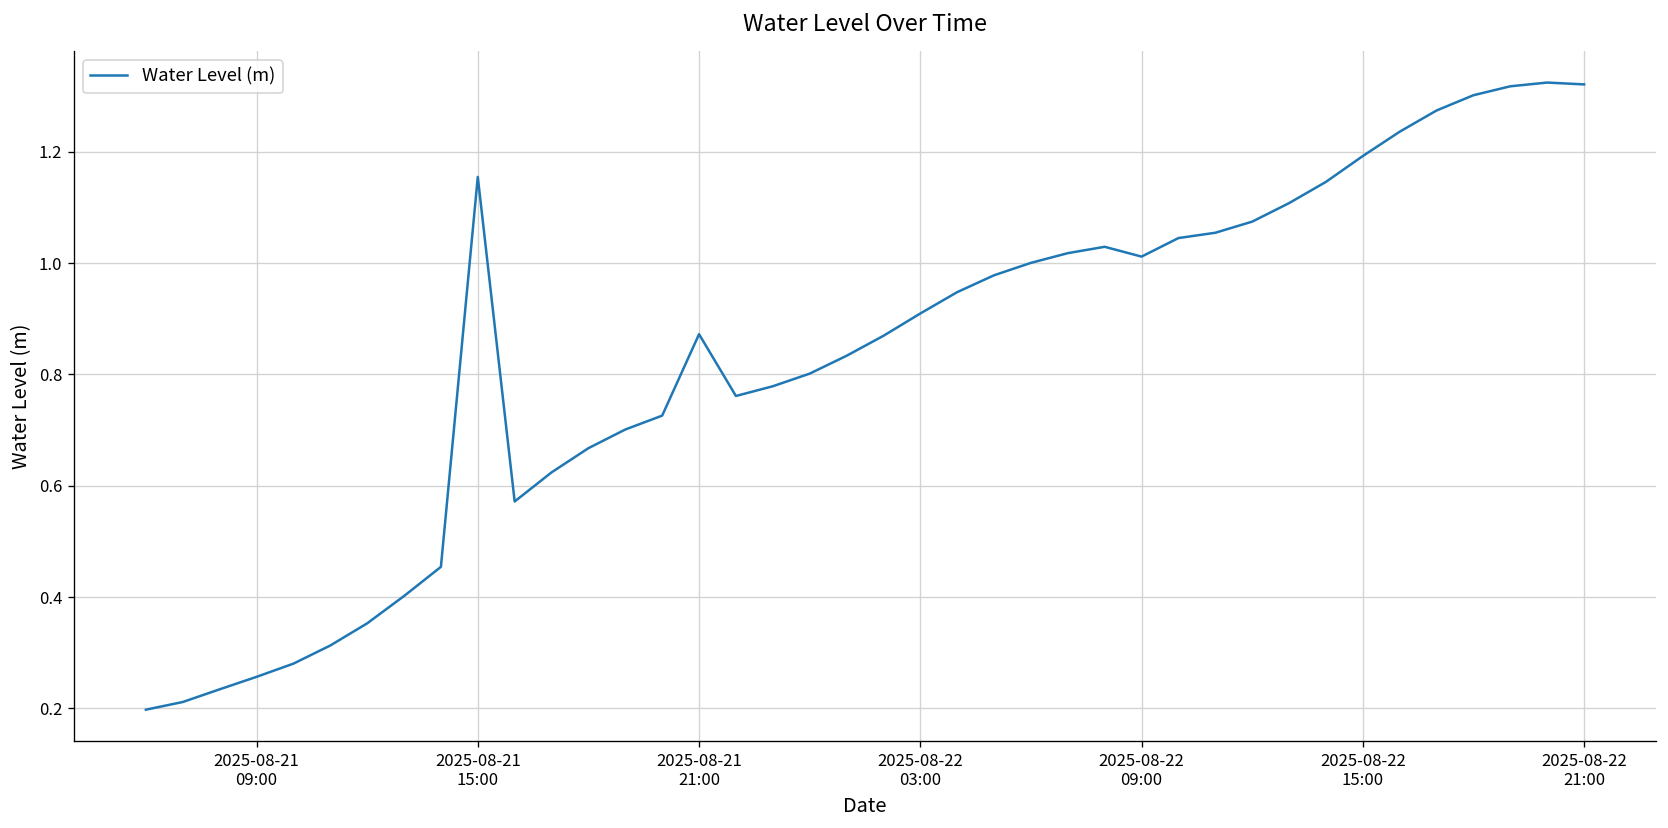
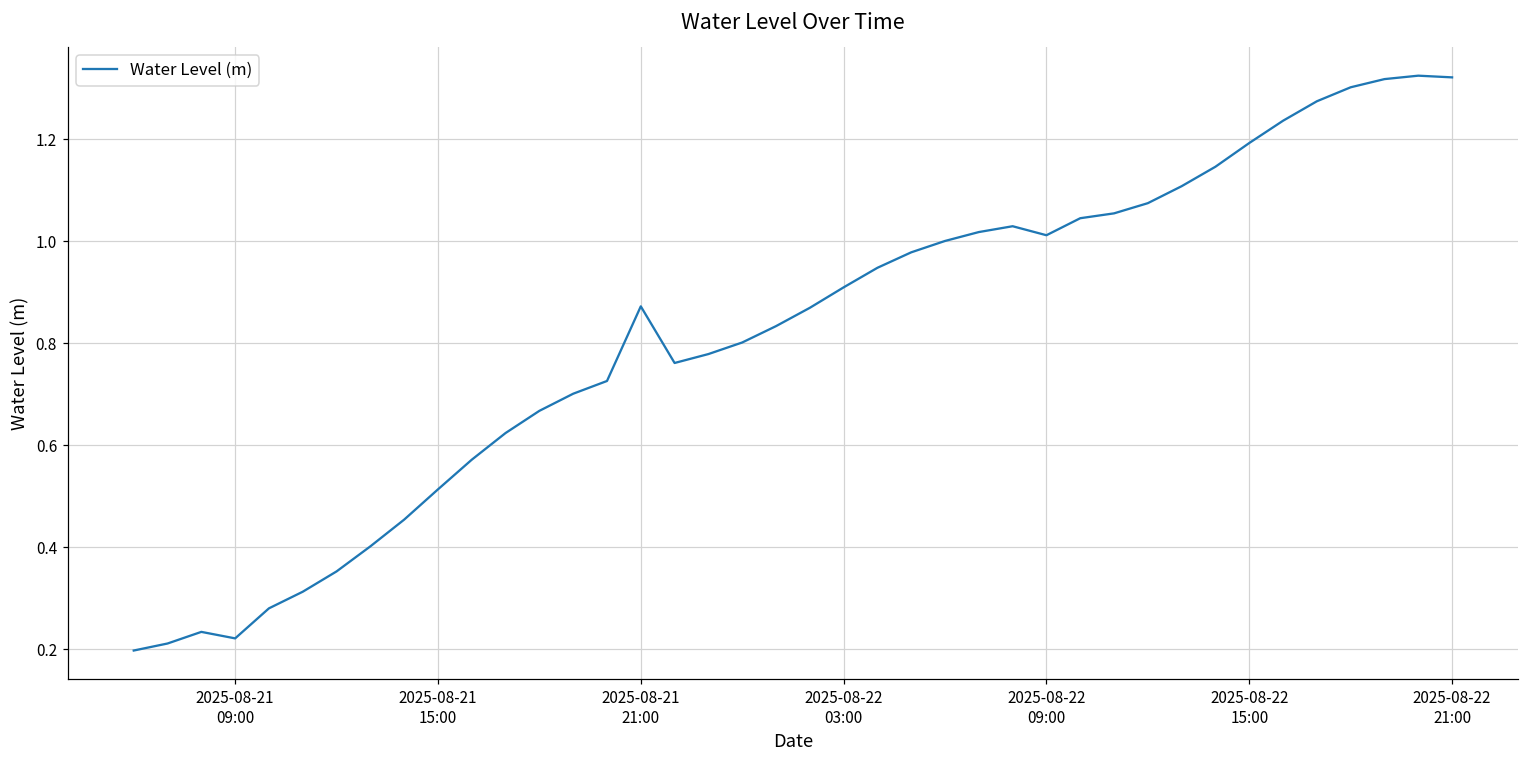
  {
-   "2025-08-21 09:00": 0.26,
-   "2025-08-21 15:00": 1.15,
+   "2025-08-21 09:00": 0.22,
+   "2025-08-21 15:00": 0.51,
    "2025-08-21 21:00": 0.87,
    "2025-08-22 03:00": 0.91,
    "2025-08-22 09:00": 1.01,
    "2025-08-22 15:00": 1.19,
    "2025-08-22 21:00": 1.32
  }
